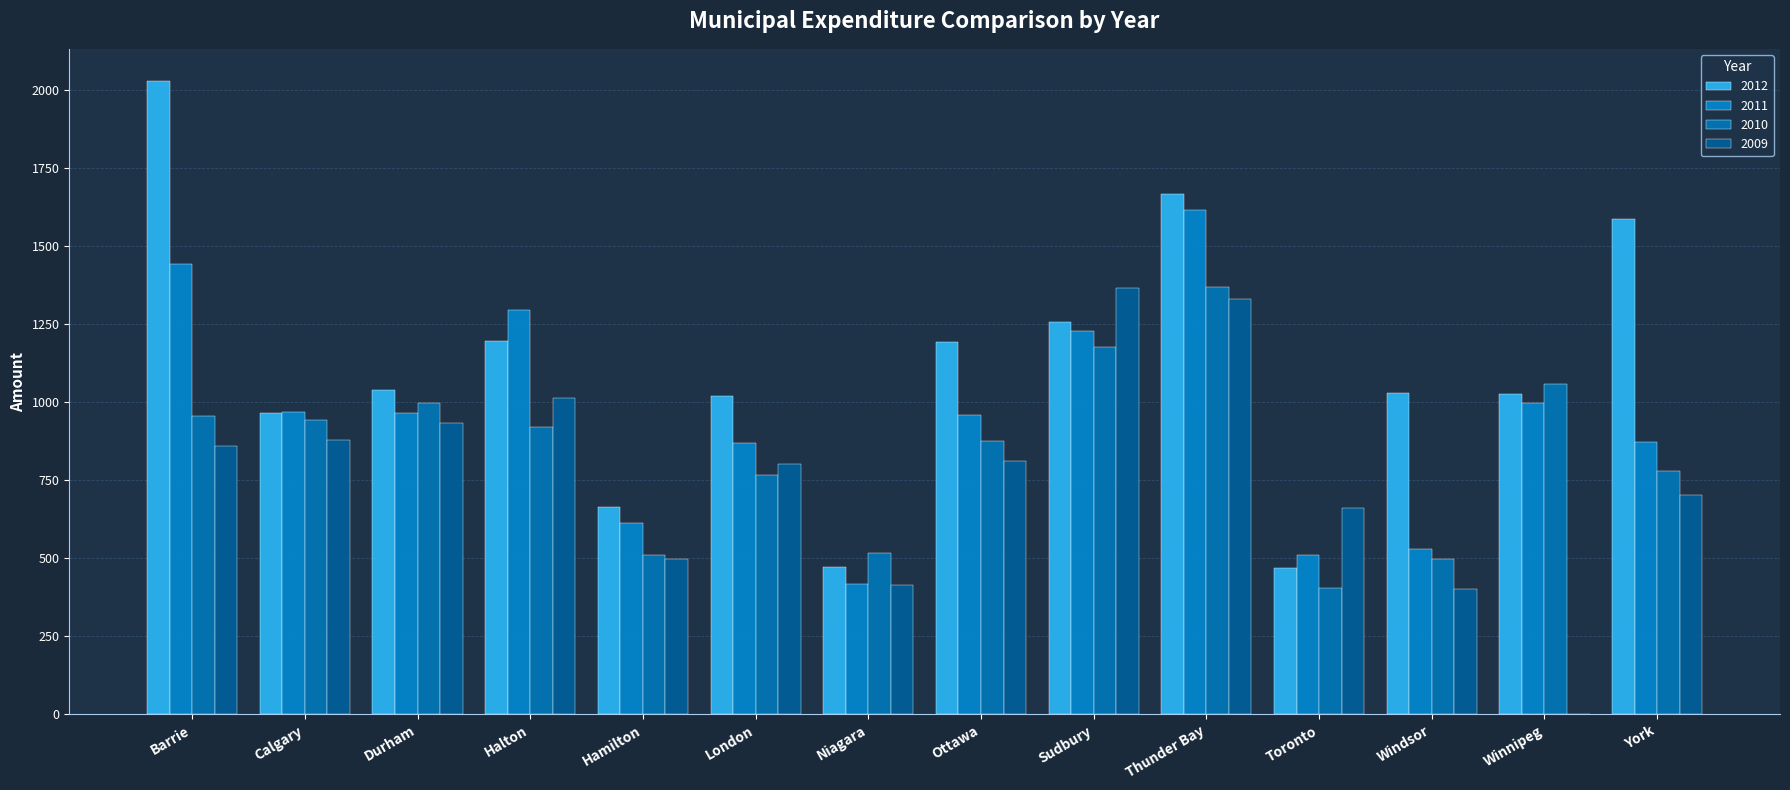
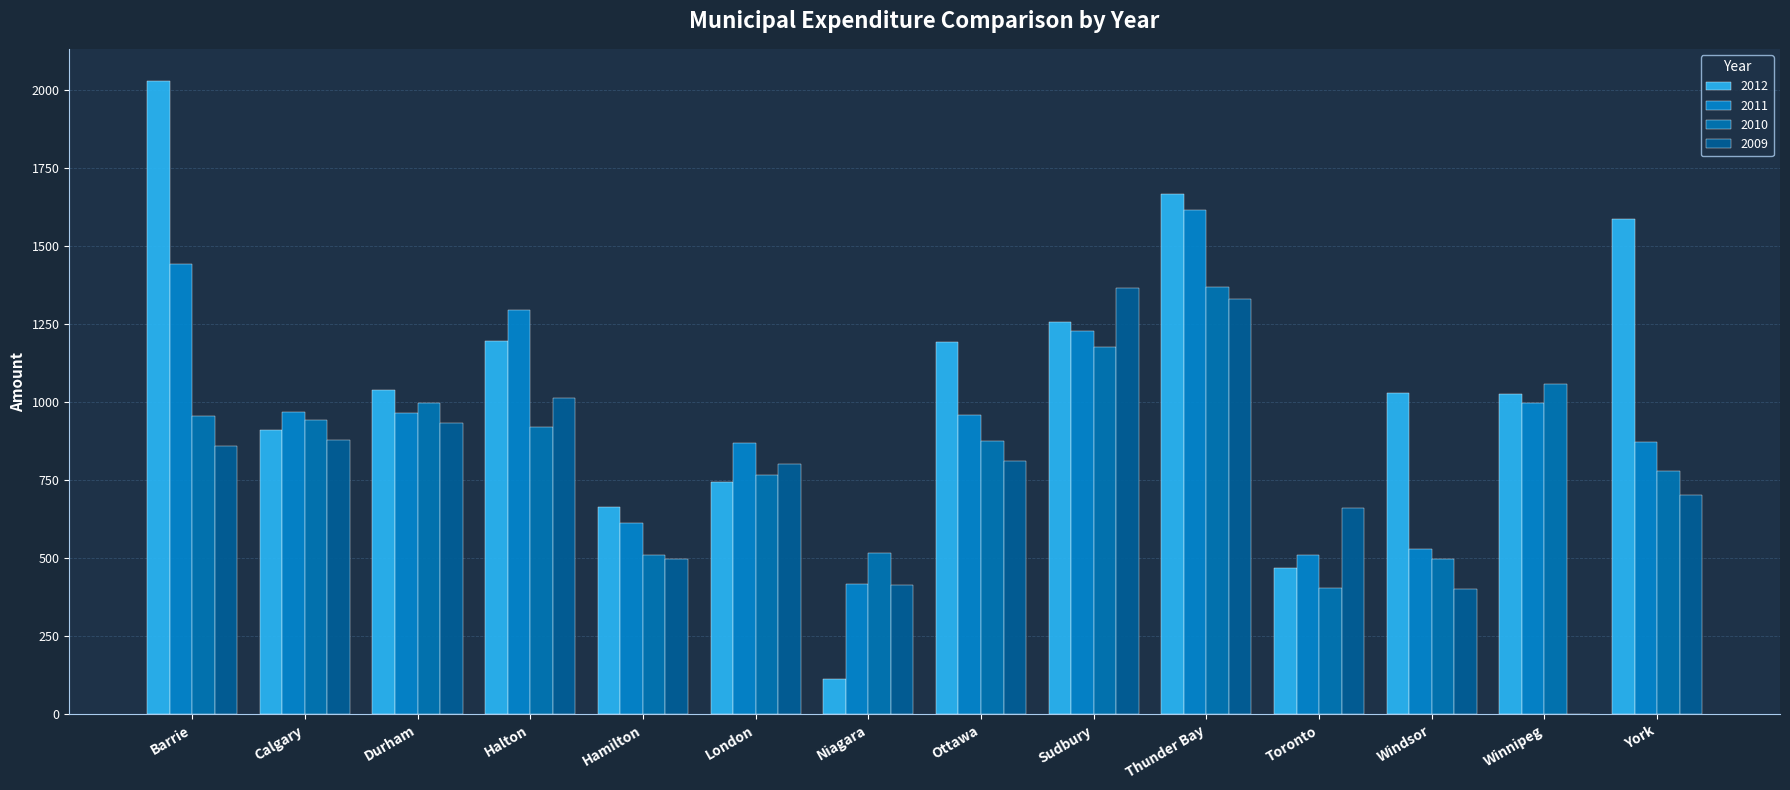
  {
    "2012": {
      "Barrie": 2030,
-     "Calgary": 960,
+     "Calgary": 910,
      "Durham": 1040,
      "Halton": 1200,
      "Hamilton": 660,
-     "London": 1020,
-     "Niagara": 470,
+     "London": 750,
+     "Niagara": 110,
      "Ottawa": 1190,
      "Sudbury": 1260,
      "Thunder Bay": 1670,
      "Toronto": 470,
      "Windsor": 1030,
      "Winnipeg": 1030,
      "York": 1580
    }
  }
